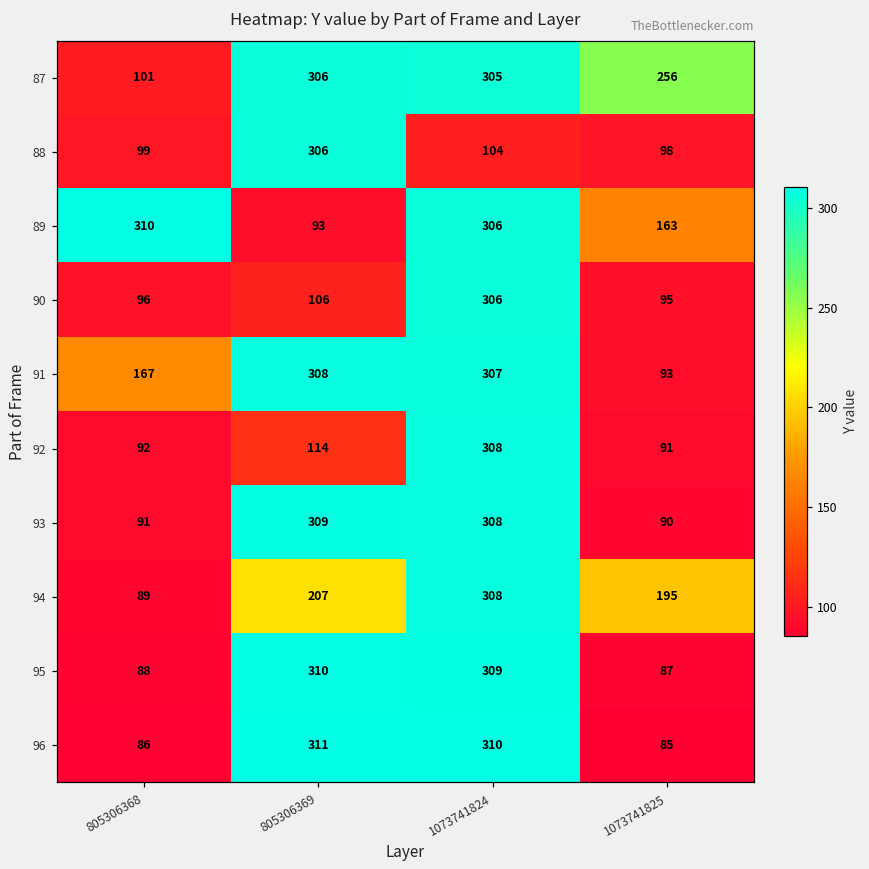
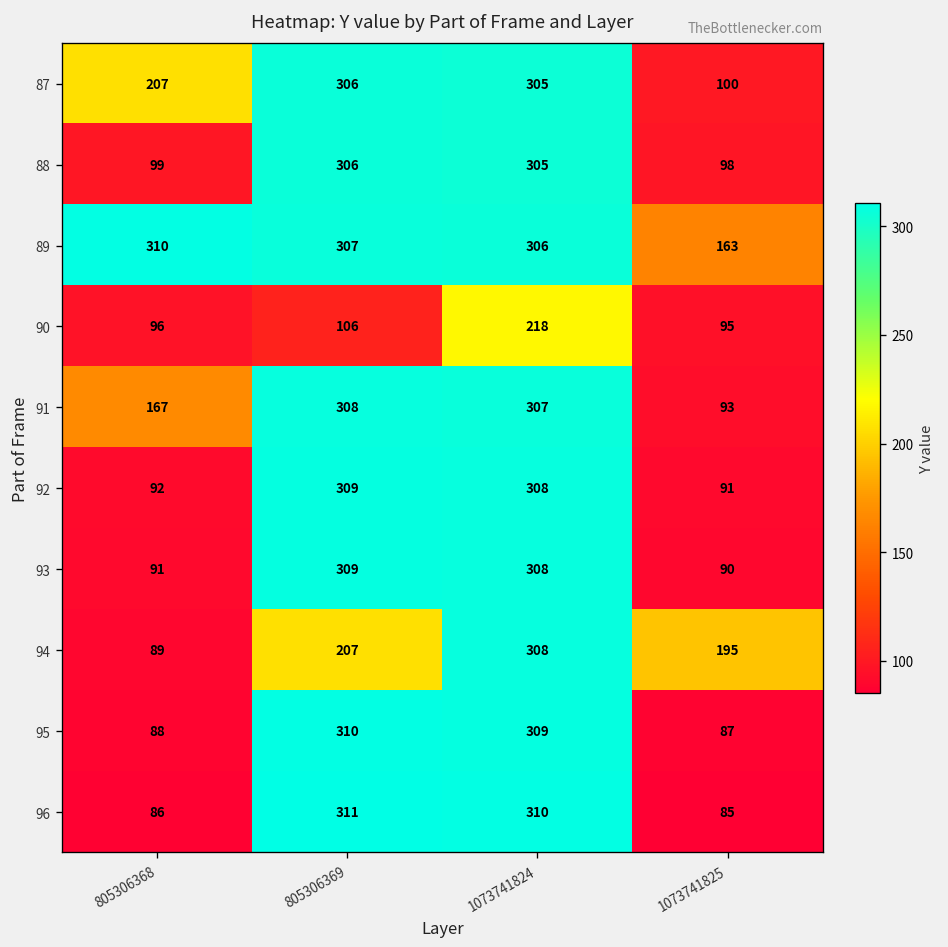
  {
    "87": {
-     "805306368": 101,
+     "805306368": 207,
      "805306369": 306,
      "1073741824": 305,
-     "1073741825": 256
+     "1073741825": 100
    },
    "88": {
      "805306368": 99,
      "805306369": 306,
-     "1073741824": 104,
+     "1073741824": 305,
      "1073741825": 98
    },
    "89": {
      "805306368": 310,
-     "805306369": 93,
+     "805306369": 307,
      "1073741824": 306,
      "1073741825": 163
    },
    "90": {
      "805306368": 96,
      "805306369": 106,
-     "1073741824": 306,
+     "1073741824": 218,
      "1073741825": 95
    },
    "91": {
      "805306368": 167,
      "805306369": 308,
      "1073741824": 307,
      "1073741825": 93
    },
    "92": {
      "805306368": 92,
-     "805306369": 114,
+     "805306369": 309,
      "1073741824": 308,
      "1073741825": 91
    },
    "93": {
      "805306368": 91,
      "805306369": 309,
      "1073741824": 308,
      "1073741825": 90
    },
    "94": {
      "805306368": 89,
      "805306369": 207,
      "1073741824": 308,
      "1073741825": 195
    },
    "95": {
      "805306368": 88,
      "805306369": 310,
      "1073741824": 309,
      "1073741825": 87
    },
    "96": {
      "805306368": 86,
      "805306369": 311,
      "1073741824": 310,
      "1073741825": 85
    }
  }
